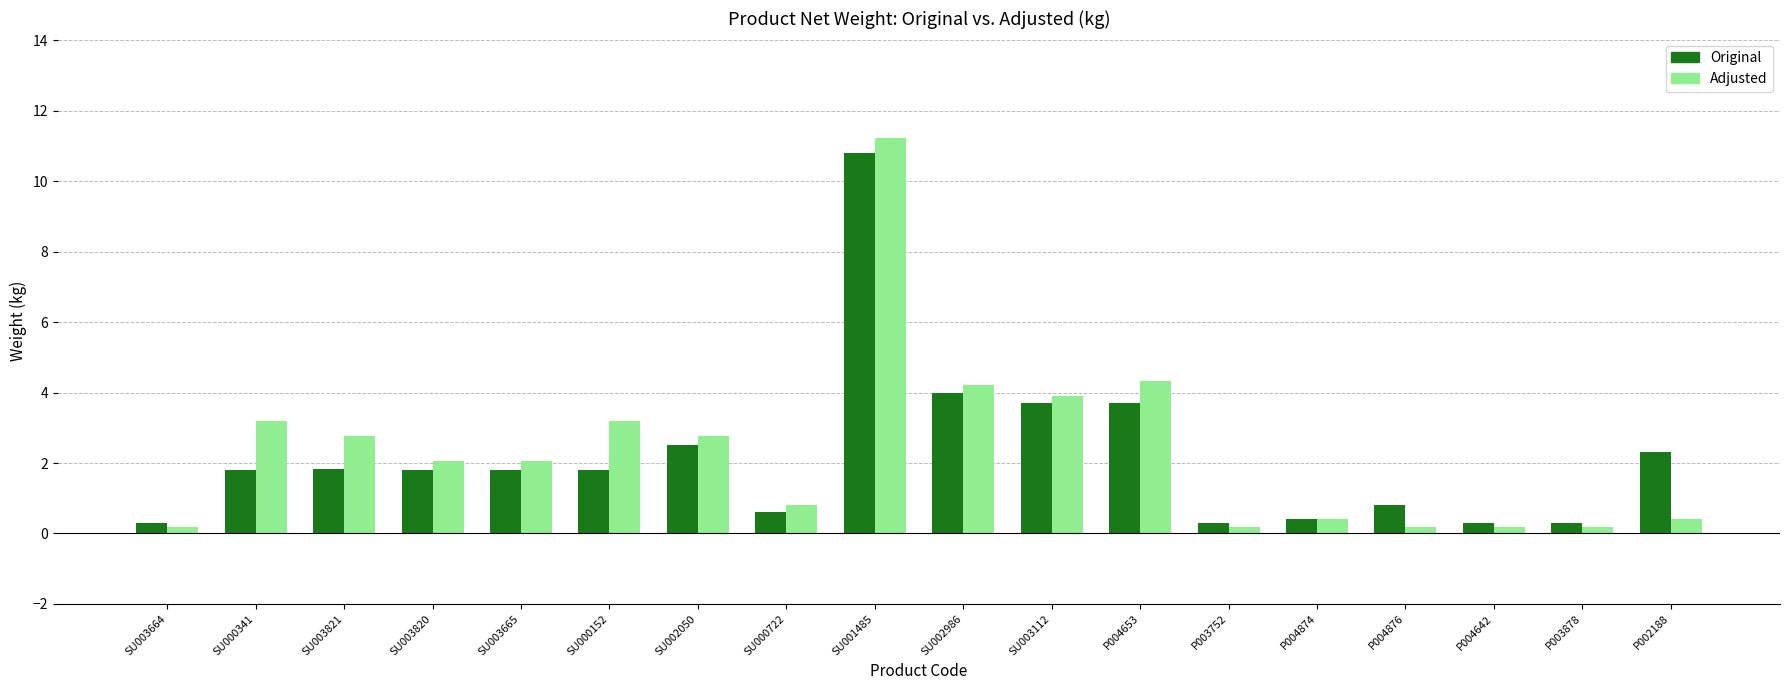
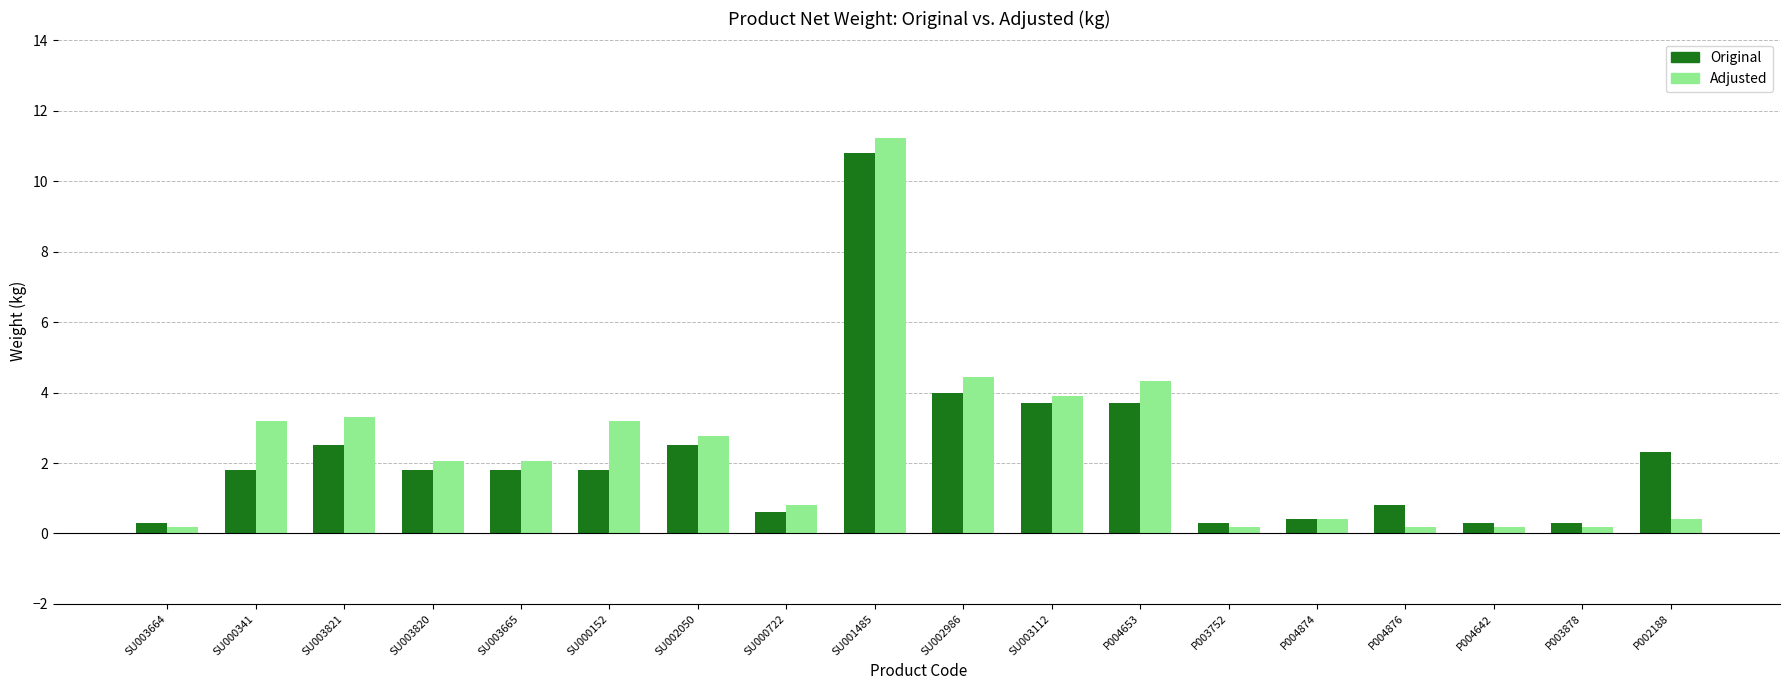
  {
    "Original": {
      "SU003664": 0.3,
      "SU000341": 1.8,
-     "SU003821": 1.8,
+     "SU003821": 2.5,
      "SU003820": 1.8,
      "SU003665": 1.8,
      "SU000152": 1.8,
      "SU002050": 2.5,
      "SU000722": 0.6,
      "SU001485": 10.8,
      "SU002986": 4.0,
      "SU003112": 3.7,
      "P004653": 3.7,
      "P003752": 0.3,
      "P004874": 0.4,
      "P004876": 0.8,
      "P004642": 0.3,
      "P003878": 0.3,
      "P002188": 2.3
    },
    "Adjusted": {
      "SU003664": 0.2,
      "SU000341": 3.2,
-     "SU003821": 2.8,
+     "SU003821": 3.3,
      "SU003820": 2.0,
      "SU003665": 2.0,
      "SU000152": 3.2,
      "SU002050": 2.8,
      "SU000722": 0.8,
      "SU001485": 11.2,
-     "SU002986": 4.2,
+     "SU002986": 4.5,
      "SU003112": 3.9,
      "P004653": 4.3,
      "P003752": 0.2,
      "P004874": 0.4,
      "P004876": 0.2,
      "P004642": 0.2,
      "P003878": 0.2,
      "P002188": 0.4
    }
  }
